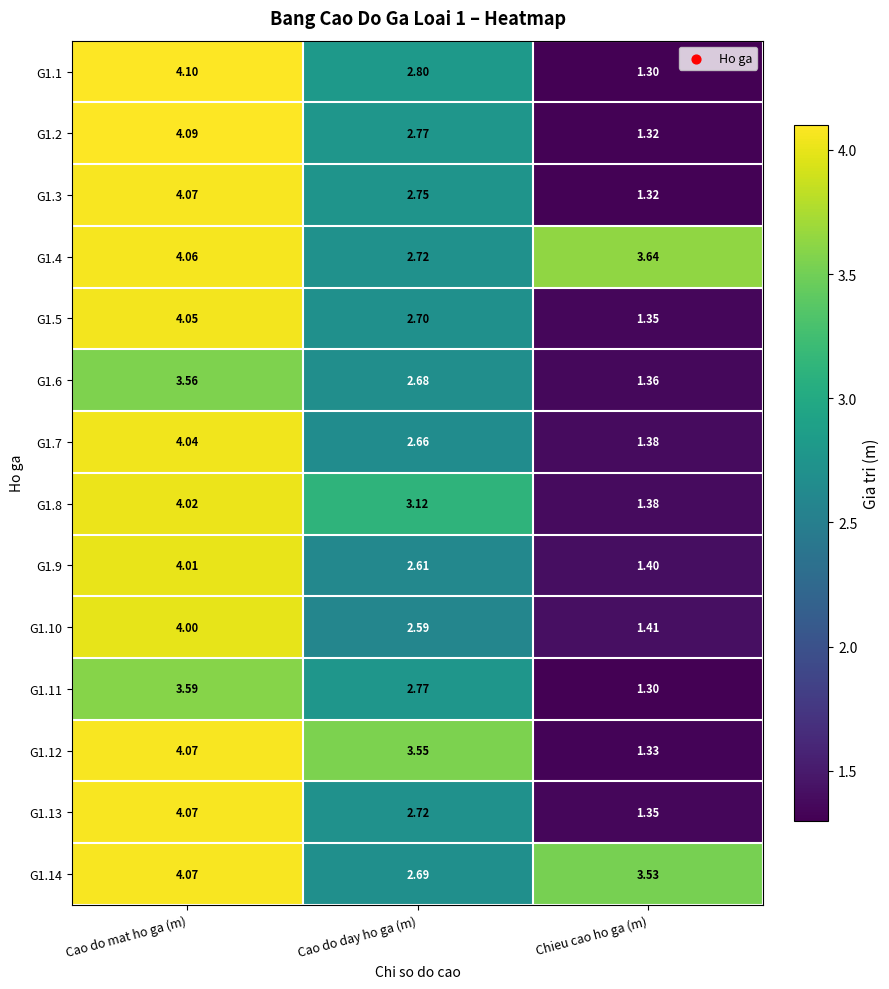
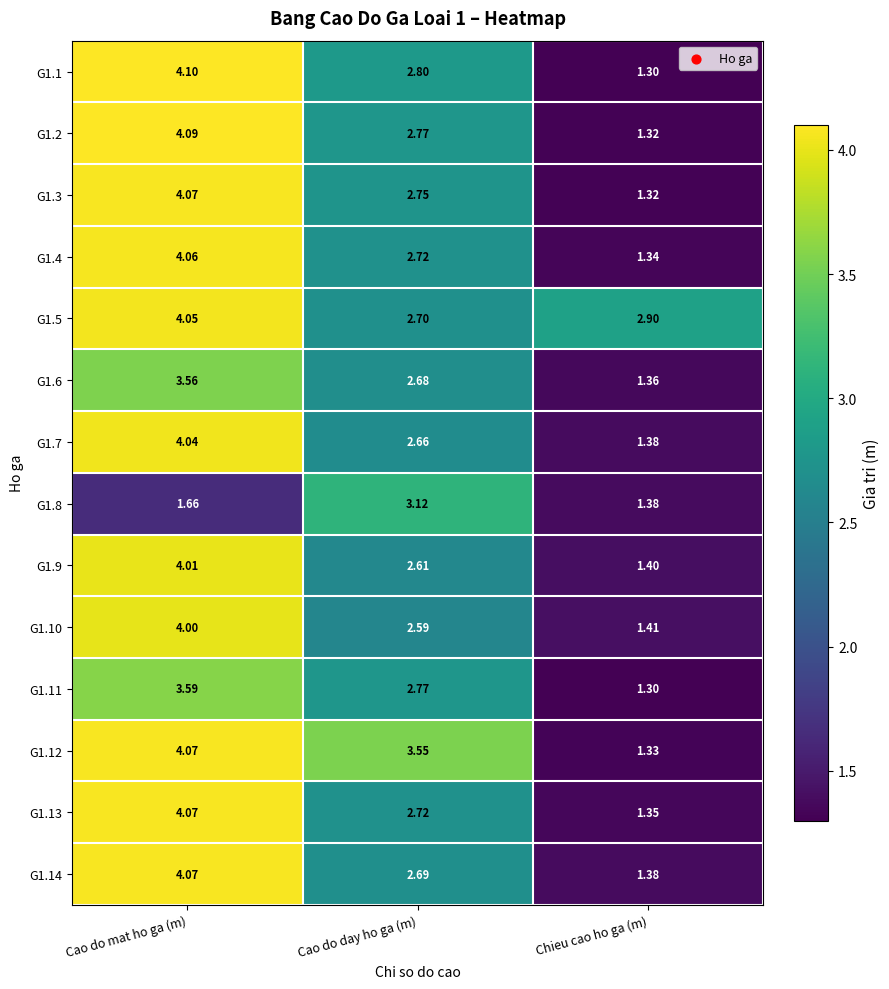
  {
    "G1.1": {
      "Cao do mat ho ga (m)": 4.10,
      "Cao do day ho ga (m)": 2.80,
      "Chieu cao ho ga (m)": 1.30
    },
    "G1.2": {
      "Cao do mat ho ga (m)": 4.09,
      "Cao do day ho ga (m)": 2.77,
      "Chieu cao ho ga (m)": 1.32
    },
    "G1.3": {
      "Cao do mat ho ga (m)": 4.07,
      "Cao do day ho ga (m)": 2.75,
      "Chieu cao ho ga (m)": 1.32
    },
    "G1.4": {
      "Cao do mat ho ga (m)": 4.06,
      "Cao do day ho ga (m)": 2.72,
-     "Chieu cao ho ga (m)": 3.64
+     "Chieu cao ho ga (m)": 1.34
    },
    "G1.5": {
      "Cao do mat ho ga (m)": 4.05,
      "Cao do day ho ga (m)": 2.70,
-     "Chieu cao ho ga (m)": 1.35
+     "Chieu cao ho ga (m)": 2.90
    },
    "G1.6": {
      "Cao do mat ho ga (m)": 3.56,
      "Cao do day ho ga (m)": 2.68,
      "Chieu cao ho ga (m)": 1.36
    },
    "G1.7": {
      "Cao do mat ho ga (m)": 4.04,
      "Cao do day ho ga (m)": 2.66,
      "Chieu cao ho ga (m)": 1.38
    },
    "G1.8": {
-     "Cao do mat ho ga (m)": 4.02,
+     "Cao do mat ho ga (m)": 1.66,
      "Cao do day ho ga (m)": 3.12,
      "Chieu cao ho ga (m)": 1.38
    },
    "G1.9": {
      "Cao do mat ho ga (m)": 4.01,
      "Cao do day ho ga (m)": 2.61,
      "Chieu cao ho ga (m)": 1.40
    },
    "G1.10": {
      "Cao do mat ho ga (m)": 4.00,
      "Cao do day ho ga (m)": 2.59,
      "Chieu cao ho ga (m)": 1.41
    },
    "G1.11": {
      "Cao do mat ho ga (m)": 3.59,
      "Cao do day ho ga (m)": 2.77,
      "Chieu cao ho ga (m)": 1.30
    },
    "G1.12": {
      "Cao do mat ho ga (m)": 4.07,
      "Cao do day ho ga (m)": 3.55,
      "Chieu cao ho ga (m)": 1.33
    },
    "G1.13": {
      "Cao do mat ho ga (m)": 4.07,
      "Cao do day ho ga (m)": 2.72,
      "Chieu cao ho ga (m)": 1.35
    },
    "G1.14": {
      "Cao do mat ho ga (m)": 4.07,
      "Cao do day ho ga (m)": 2.69,
-     "Chieu cao ho ga (m)": 3.53
+     "Chieu cao ho ga (m)": 1.38
    }
  }
